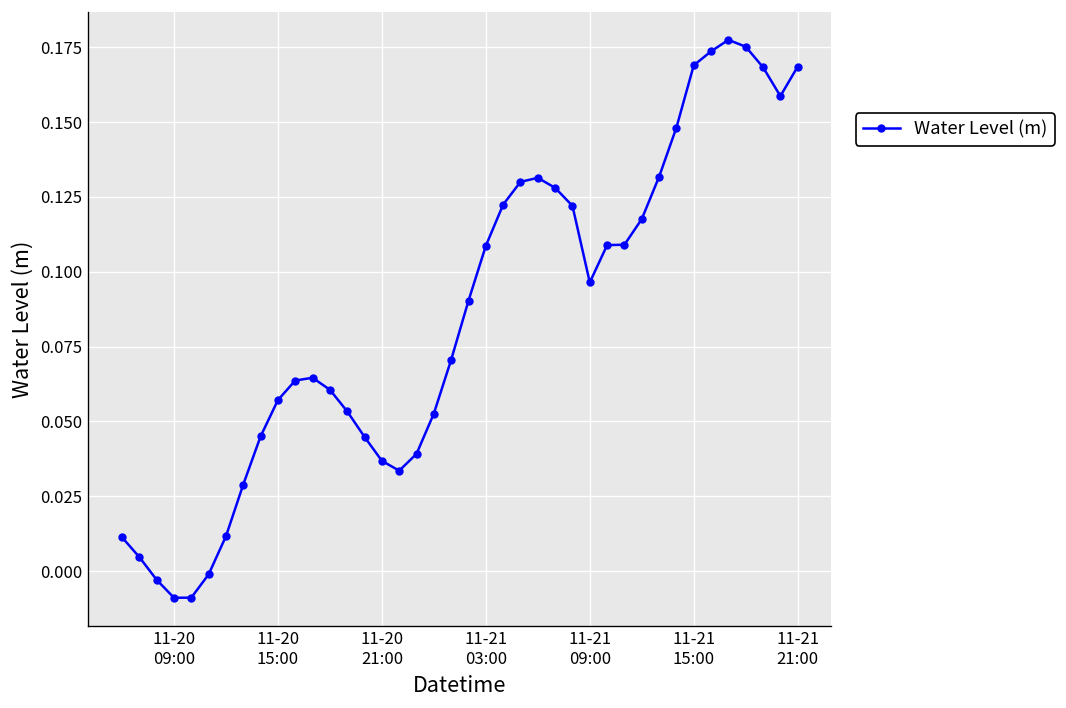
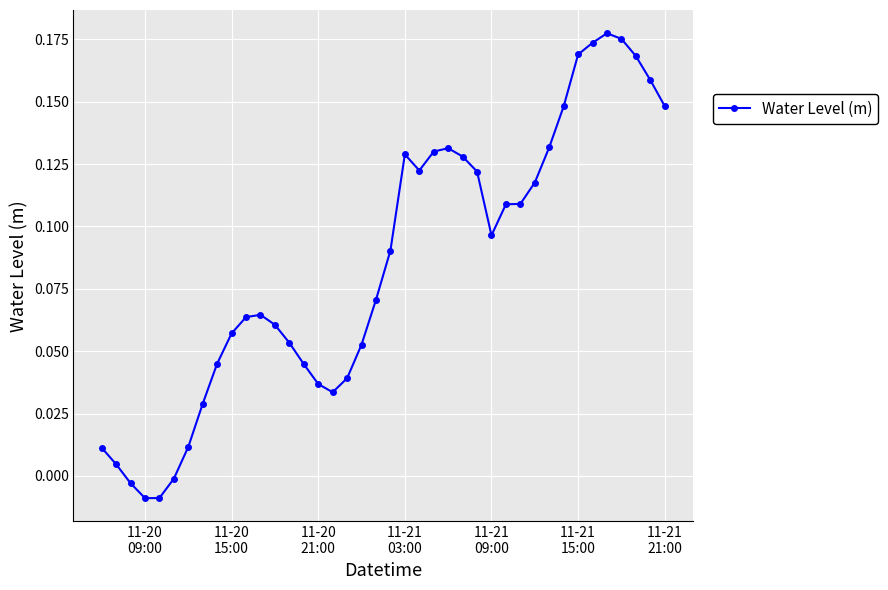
  {
    "11-20 09:00": -0.009,
    "11-20 15:00": 0.057,
    "11-20 21:00": 0.037,
-   "11-21 03:00": 0.109,
+   "11-21 03:00": 0.129,
    "11-21 09:00": 0.096,
    "11-21 15:00": 0.169,
-   "11-21 21:00": 0.169
+   "11-21 21:00": 0.148
  }
